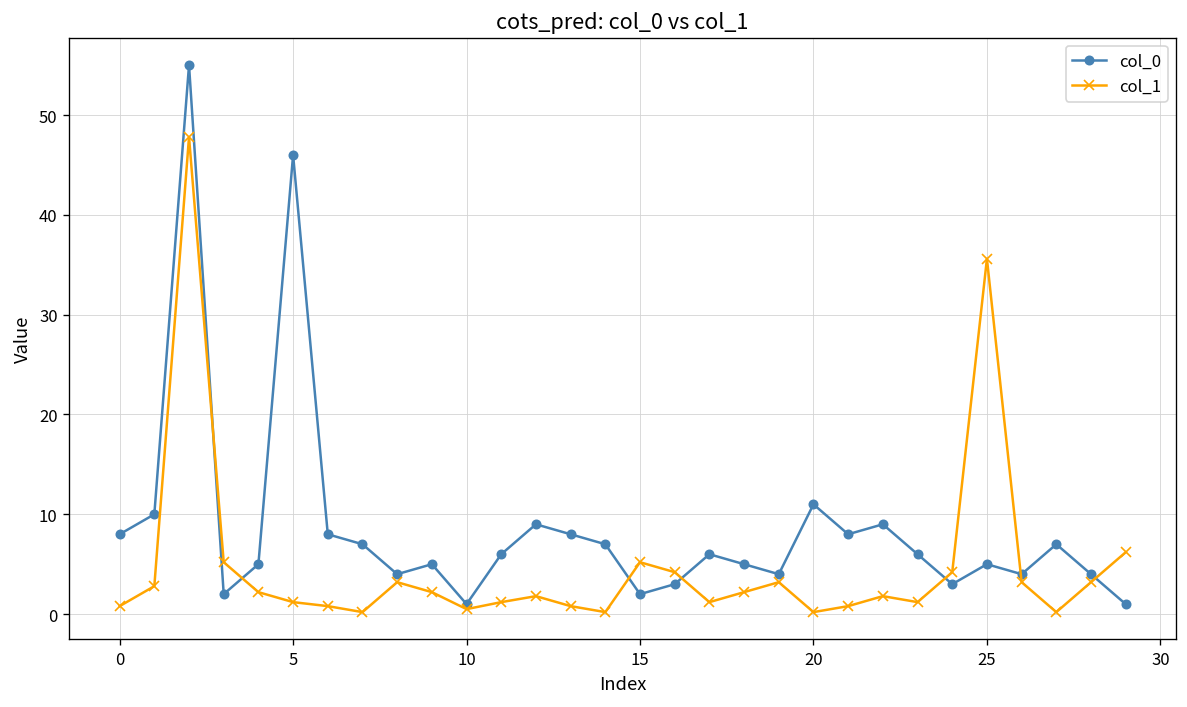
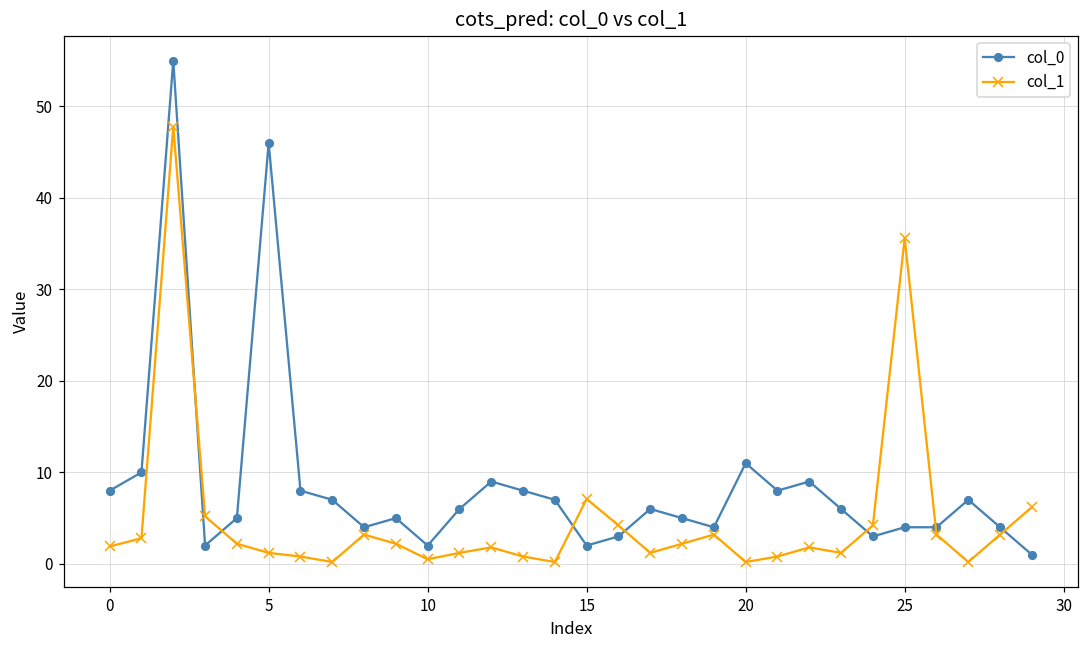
  {
    "col_0": {
      "0": 8,
      "5": 46,
-     "10": 1,
+     "10": 2,
      "15": 2,
      "20": 11,
-     "25": 5
+     "25": 4
    },
    "col_1": {
-     "0": 1,
+     "0": 2,
      "5": 1,
      "10": 1,
-     "15": 5,
+     "15": 7,
      "20": 0,
      "25": 36
    }
  }
